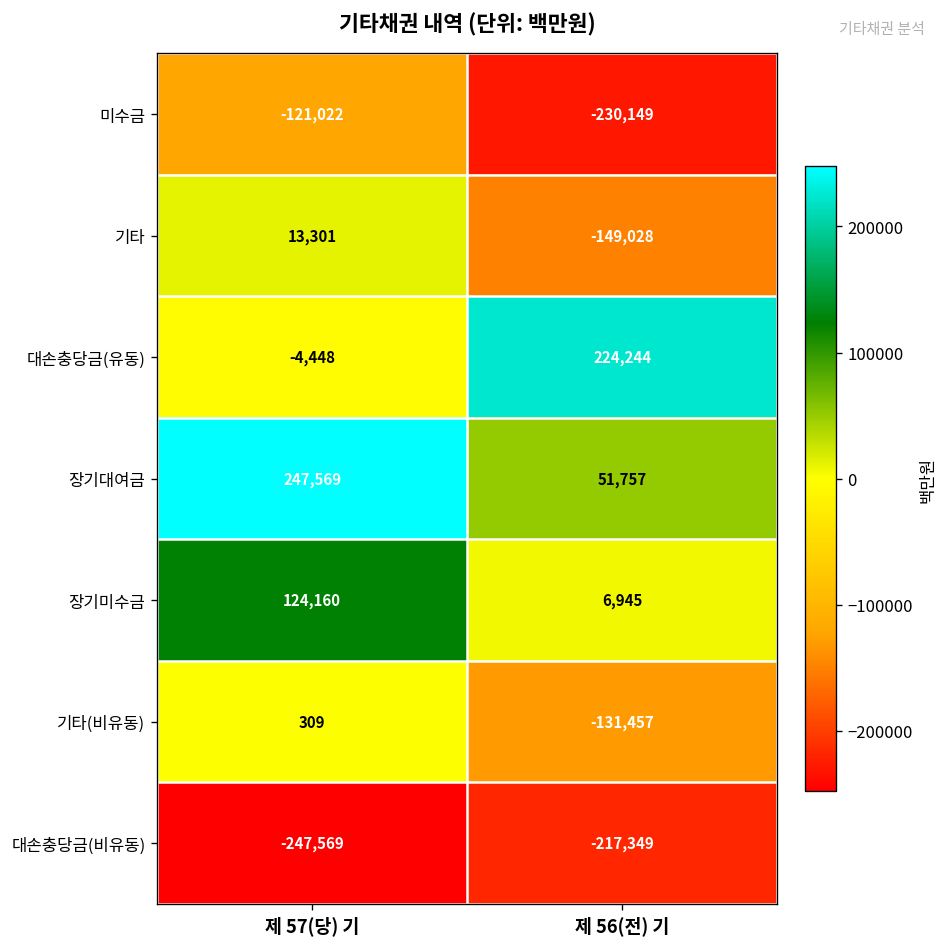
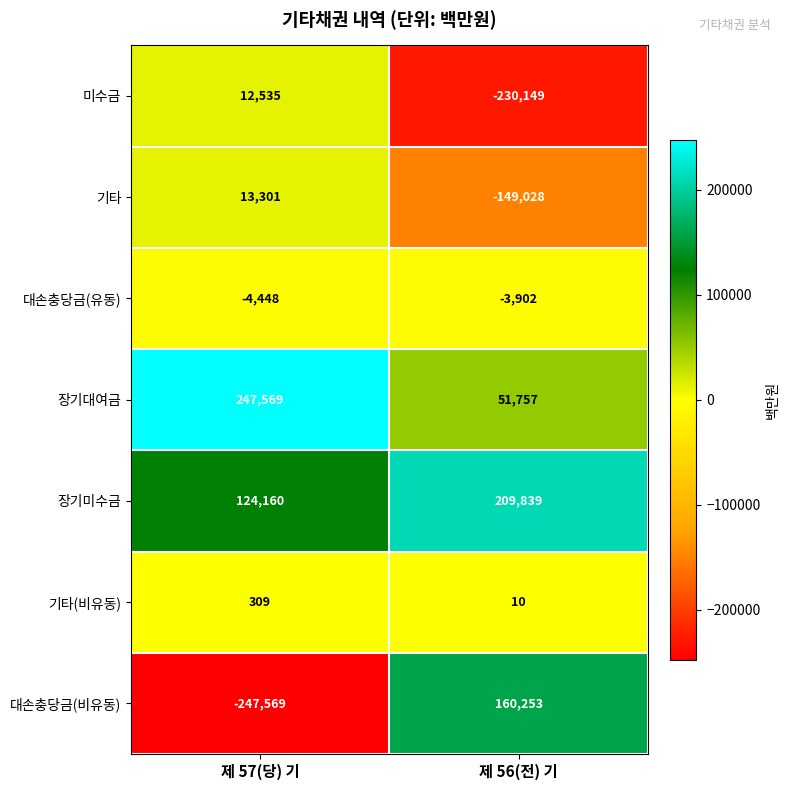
  {
    "미수금": {
-     "제 57(당) 기": "-121,022",
+     "제 57(당) 기": "12,535",
      "제 56(전) 기": "-230,149"
    },
    "기타": {
      "제 57(당) 기": "13,301",
      "제 56(전) 기": "-149,028"
    },
    "대손충당금(유동)": {
      "제 57(당) 기": "-4,448",
-     "제 56(전) 기": "224,244"
+     "제 56(전) 기": "-3,902"
    },
    "장기대여금": {
      "제 57(당) 기": "247,569",
      "제 56(전) 기": "51,757"
    },
    "장기미수금": {
      "제 57(당) 기": "124,160",
-     "제 56(전) 기": "6,945"
+     "제 56(전) 기": "209,839"
    },
    "기타(비유동)": {
      "제 57(당) 기": "309",
-     "제 56(전) 기": "-131,457"
+     "제 56(전) 기": "10"
    },
    "대손충당금(비유동)": {
      "제 57(당) 기": "-247,569",
-     "제 56(전) 기": "-217,349"
+     "제 56(전) 기": "160,253"
    }
  }
